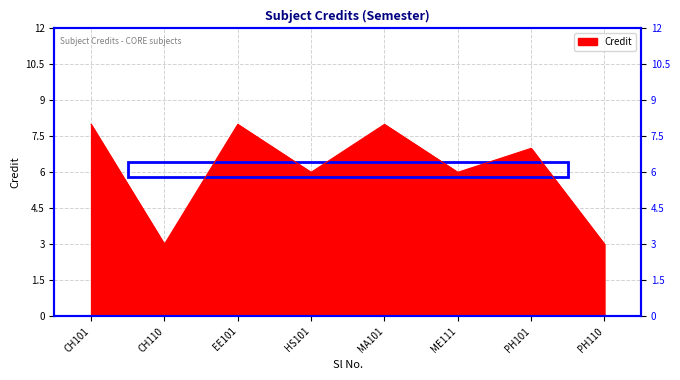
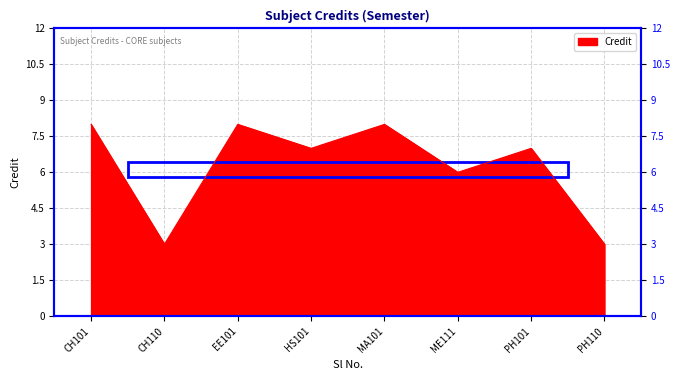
  {
    "CH101": 8,
    "CH110": 3,
    "EE101": 8,
-   "HS101": 6,
+   "HS101": 7,
    "MA101": 8,
    "ME111": 6,
    "PH101": 7,
    "PH110": 3
  }
